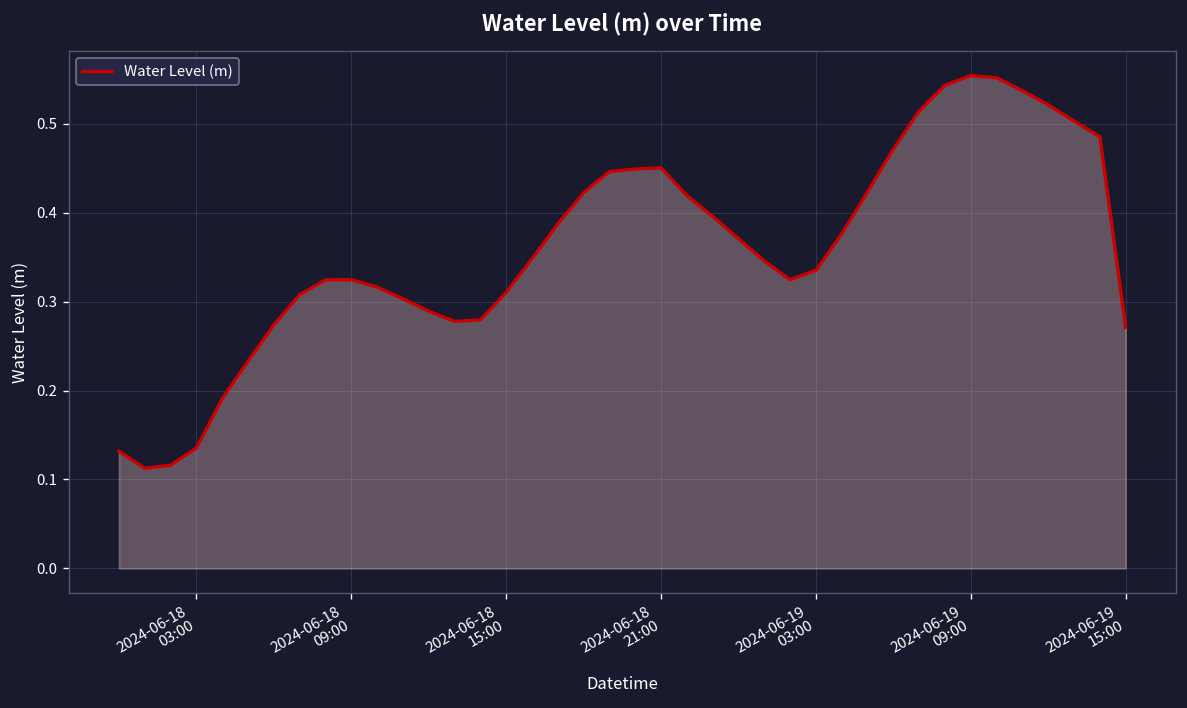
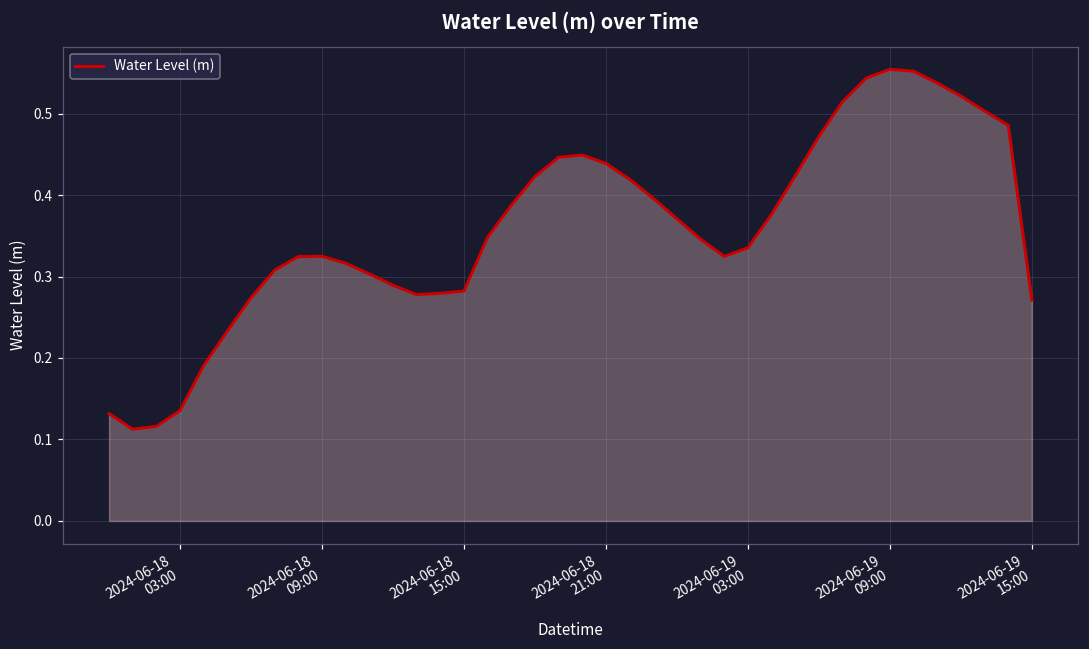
  {
    "2024-06-18 03:00": 0.14,
    "2024-06-18 09:00": 0.32,
-   "2024-06-18 15:00": 0.31,
-   "2024-06-18 21:00": 0.45,
+   "2024-06-18 15:00": 0.28,
+   "2024-06-18 21:00": 0.44,
    "2024-06-19 03:00": 0.34,
    "2024-06-19 09:00": 0.55,
    "2024-06-19 15:00": 0.27
  }
